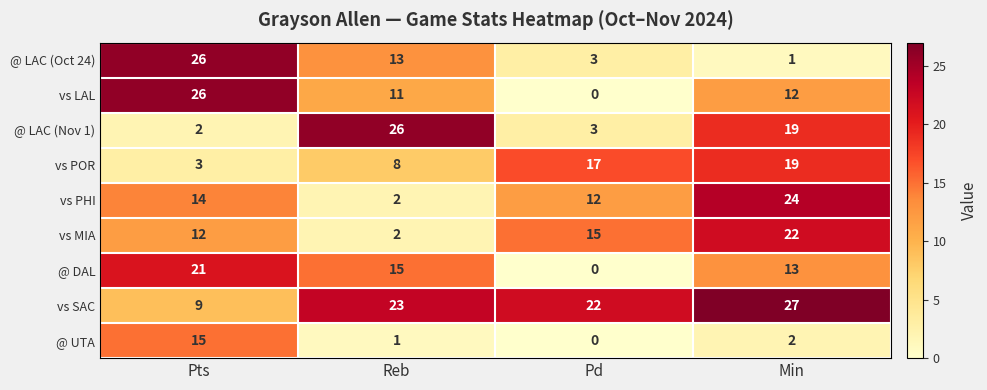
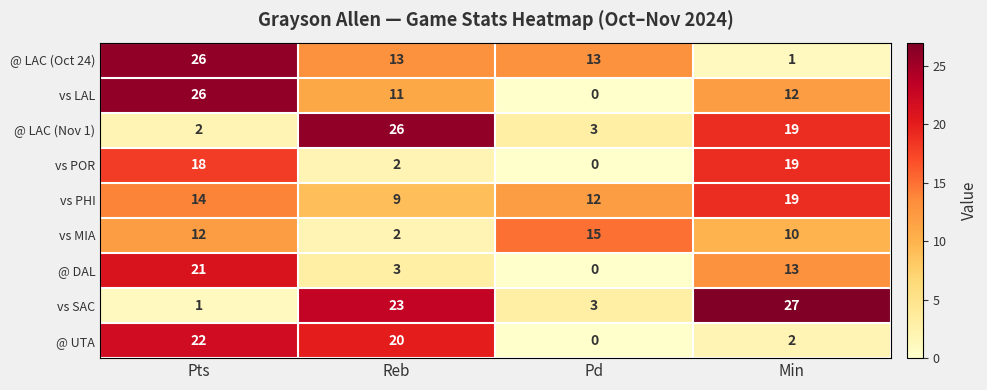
  {
    "@ LAC (Oct 24)": {
      "Pts": 26,
      "Reb": 13,
-     "Pd": 3,
+     "Pd": 13,
      "Min": 1
    },
    "vs LAL": {
      "Pts": 26,
      "Reb": 11,
      "Pd": 0,
      "Min": 12
    },
    "@ LAC (Nov 1)": {
      "Pts": 2,
      "Reb": 26,
      "Pd": 3,
      "Min": 19
    },
    "vs POR": {
-     "Pts": 3,
-     "Reb": 8,
-     "Pd": 17,
+     "Pts": 18,
+     "Reb": 2,
+     "Pd": 0,
      "Min": 19
    },
    "vs PHI": {
      "Pts": 14,
-     "Reb": 2,
+     "Reb": 9,
      "Pd": 12,
-     "Min": 24
+     "Min": 19
    },
    "vs MIA": {
      "Pts": 12,
      "Reb": 2,
      "Pd": 15,
-     "Min": 22
+     "Min": 10
    },
    "@ DAL": {
      "Pts": 21,
-     "Reb": 15,
+     "Reb": 3,
      "Pd": 0,
      "Min": 13
    },
    "vs SAC": {
-     "Pts": 9,
+     "Pts": 1,
      "Reb": 23,
-     "Pd": 22,
+     "Pd": 3,
      "Min": 27
    },
    "@ UTA": {
-     "Pts": 15,
-     "Reb": 1,
+     "Pts": 22,
+     "Reb": 20,
      "Pd": 0,
      "Min": 2
    }
  }
